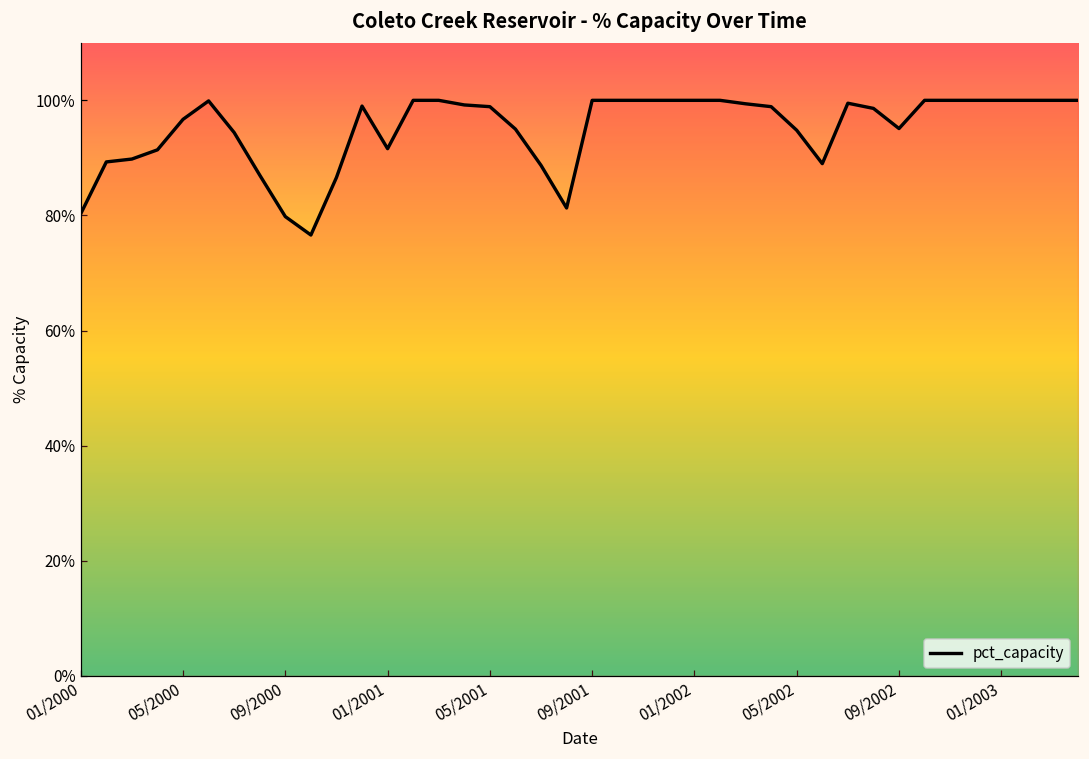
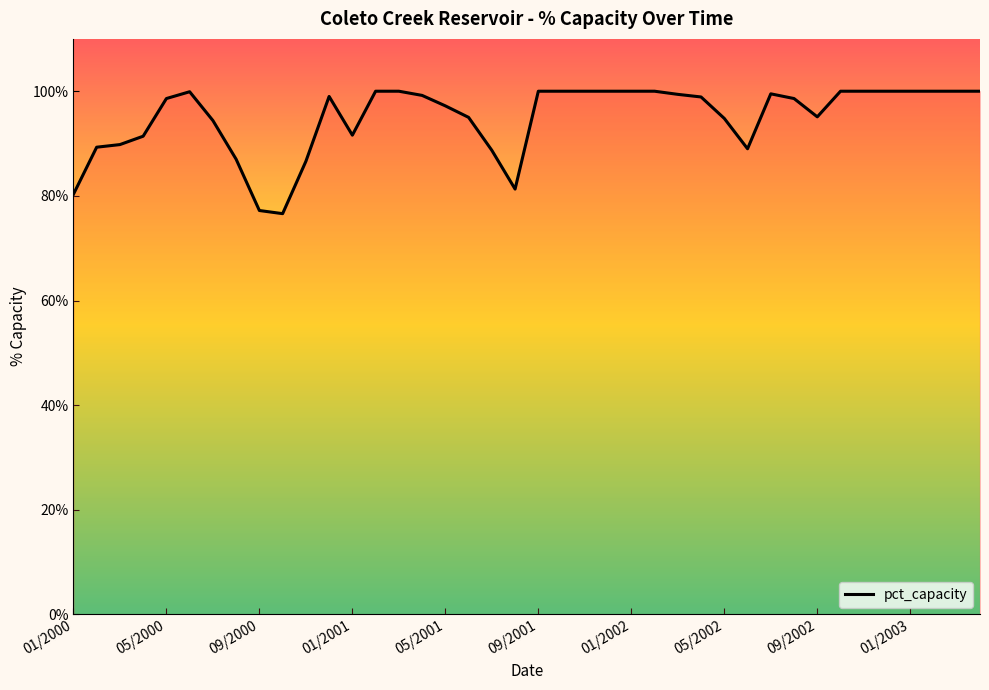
  {
    "01/2000": "80%",
-   "05/2000": "97%",
-   "09/2000": "80%",
+   "05/2000": "99%",
+   "09/2000": "77%",
    "01/2001": "92%",
-   "05/2001": "99%",
+   "05/2001": "97%",
    "09/2001": "100%",
    "01/2002": "100%",
    "05/2002": "95%",
    "09/2002": "95%",
    "01/2003": "100%"
  }
